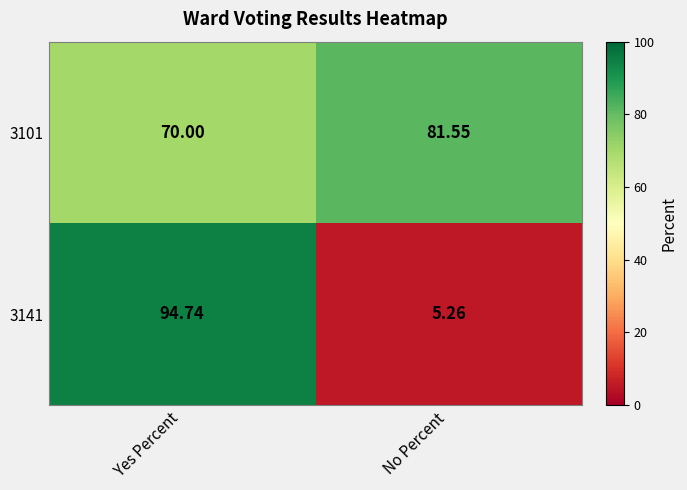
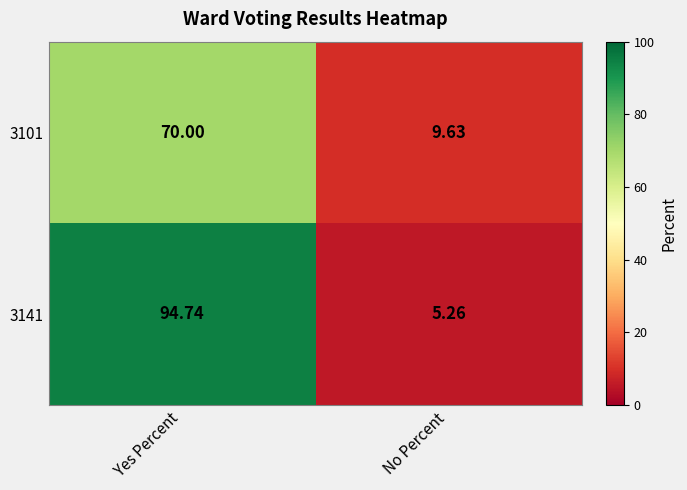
  {
    "3101": {
      "Yes Percent": 70.00,
-     "No Percent": 81.55
+     "No Percent": 9.63
    },
    "3141": {
      "Yes Percent": 94.74,
      "No Percent": 5.26
    }
  }
